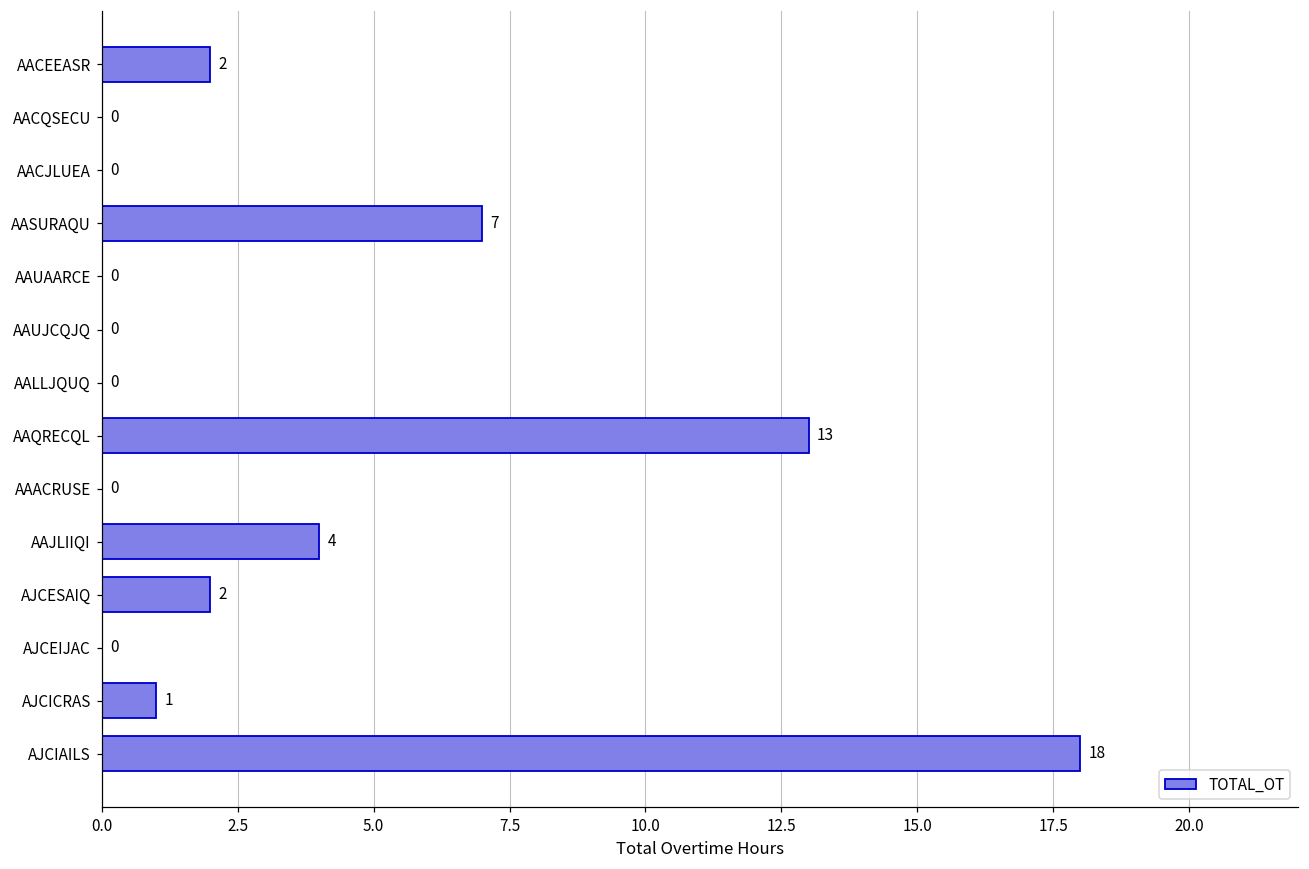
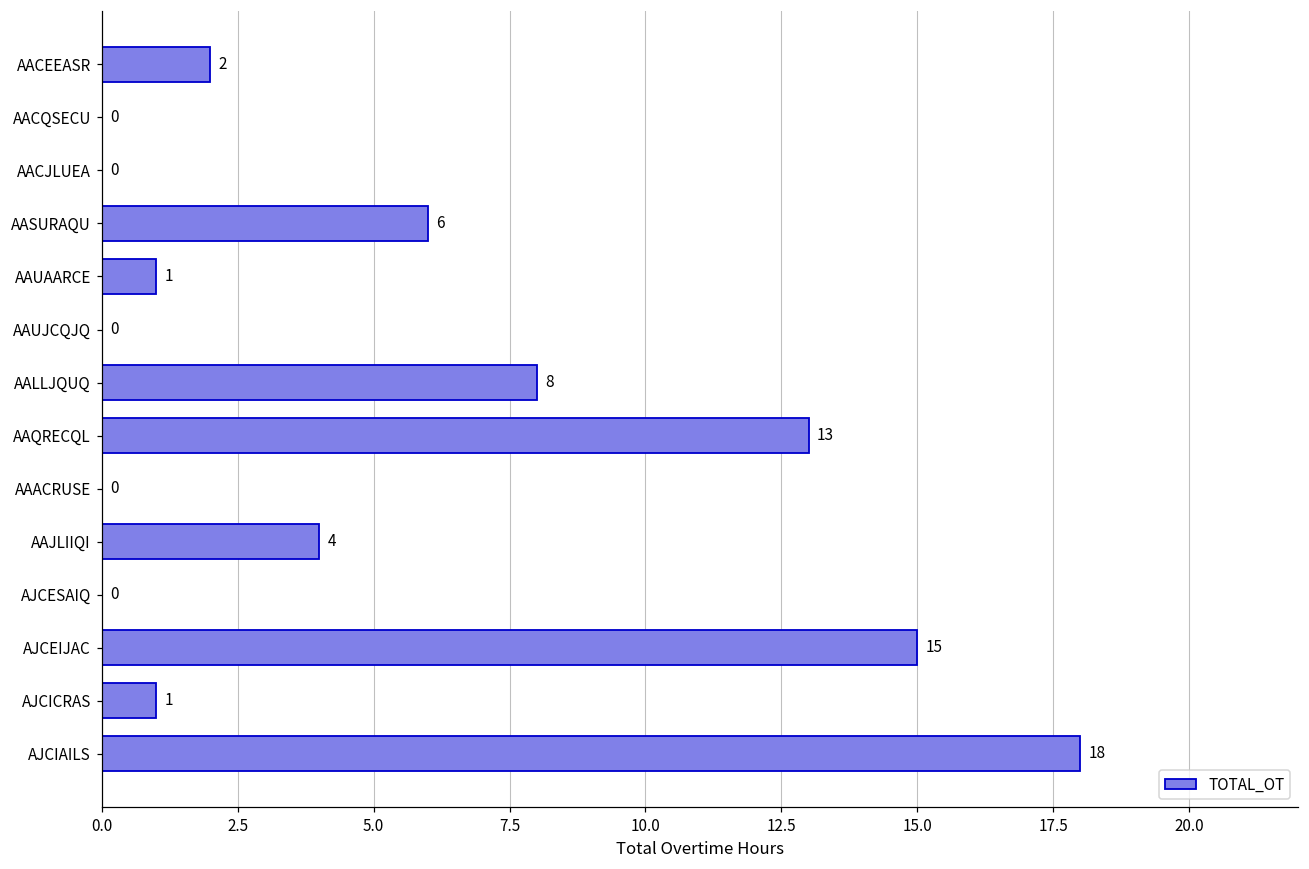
  {
    "AACEEASR": 2,
    "AACQSECU": 0,
    "AACJLUEA": 0,
-   "AASURAQU": 7,
-   "AAUAARCE": 0,
+   "AASURAQU": 6,
+   "AAUAARCE": 1,
    "AAUJCQJQ": 0,
-   "AALLJQUQ": 0,
+   "AALLJQUQ": 8,
    "AAQRECQL": 13,
    "AAACRUSE": 0,
    "AAJLIIQI": 4,
-   "AJCESAIQ": 2,
-   "AJCEIJAC": 0,
+   "AJCESAIQ": 0,
+   "AJCEIJAC": 15,
    "AJCICRAS": 1,
    "AJCIAILS": 18
  }
